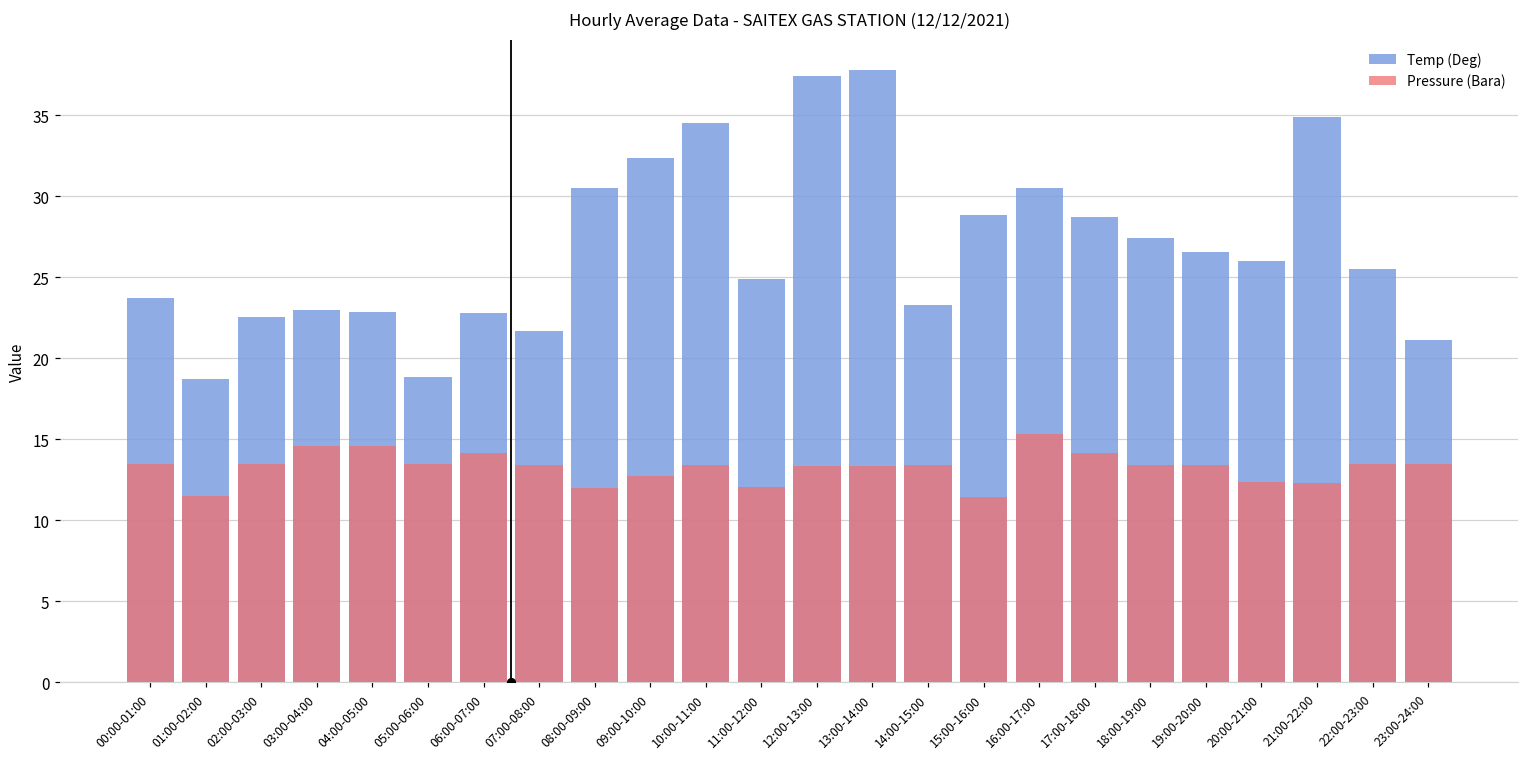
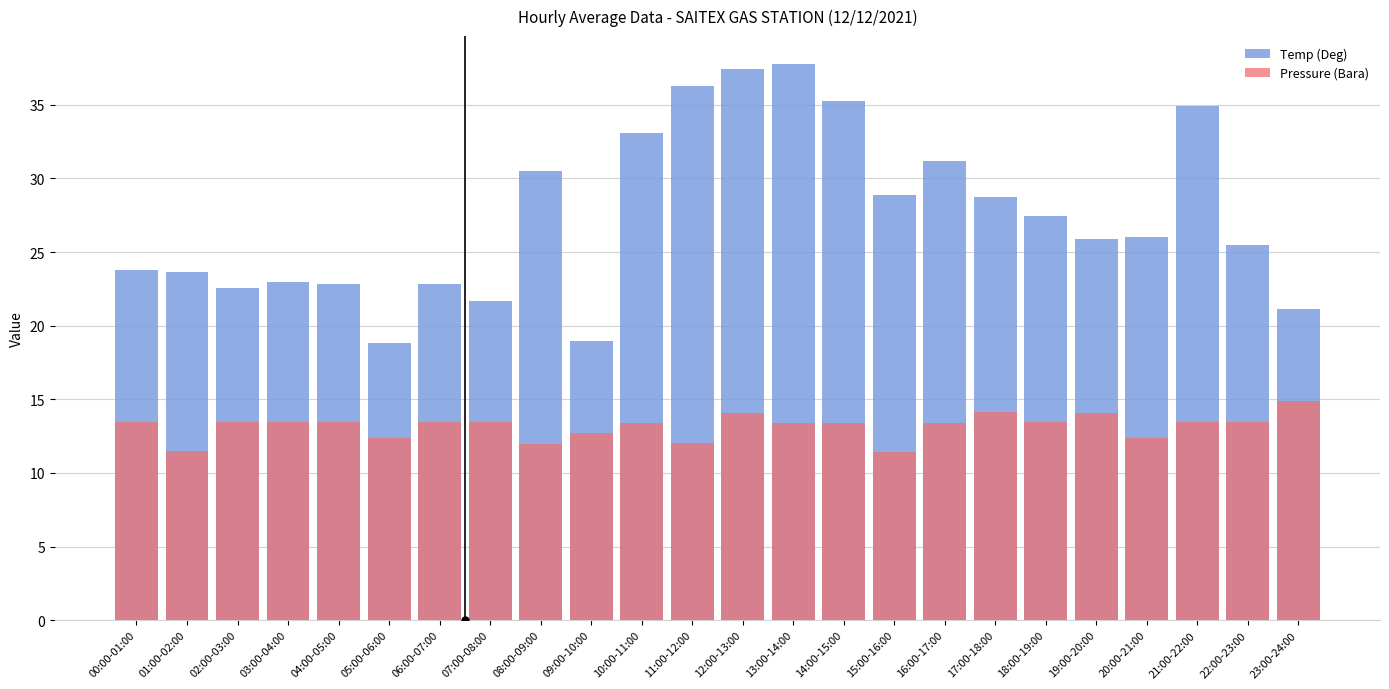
  {
    "Temp (Deg)": {
      "00:00-01:00": 23.8,
-     "01:00-02:00": 18.7,
+     "01:00-02:00": 23.6,
      "02:00-03:00": 22.6,
      "03:00-04:00": 23.0,
      "04:00-05:00": 22.9,
      "05:00-06:00": 18.8,
      "06:00-07:00": 22.8,
      "07:00-08:00": 21.7,
      "08:00-09:00": 30.5,
-     "09:00-10:00": 32.4,
-     "10:00-11:00": 34.5,
-     "11:00-12:00": 24.9,
+     "09:00-10:00": 18.9,
+     "10:00-11:00": 33.1,
+     "11:00-12:00": 36.3,
      "12:00-13:00": 37.5,
      "13:00-14:00": 37.8,
-     "14:00-15:00": 23.3,
+     "14:00-15:00": 35.2,
      "15:00-16:00": 28.9,
-     "16:00-17:00": 30.5,
+     "16:00-17:00": 31.2,
      "17:00-18:00": 28.7,
      "18:00-19:00": 27.4,
-     "19:00-20:00": 26.6,
+     "19:00-20:00": 25.9,
      "20:00-21:00": 26.0,
      "21:00-22:00": 34.9,
      "22:00-23:00": 25.5,
      "23:00-24:00": 21.1
    },
    "Pressure (Bara)": {
-     "03:00-04:00": 14.6,
-     "04:00-05:00": 14.6,
-     "05:00-06:00": 13.5,
-     "06:00-07:00": 14.2,
-     "12:00-13:00": 13.4,
-     "16:00-17:00": 15.3,
-     "19:00-20:00": 13.4,
-     "21:00-22:00": 12.3,
-     "23:00-24:00": 13.5
+     "03:00-04:00": 13.5,
+     "04:00-05:00": 13.5,
+     "05:00-06:00": 12.4,
+     "06:00-07:00": 13.5,
+     "12:00-13:00": 14.1,
+     "16:00-17:00": 13.4,
+     "19:00-20:00": 14.1,
+     "21:00-22:00": 13.5,
+     "23:00-24:00": 14.9
    }
  }
